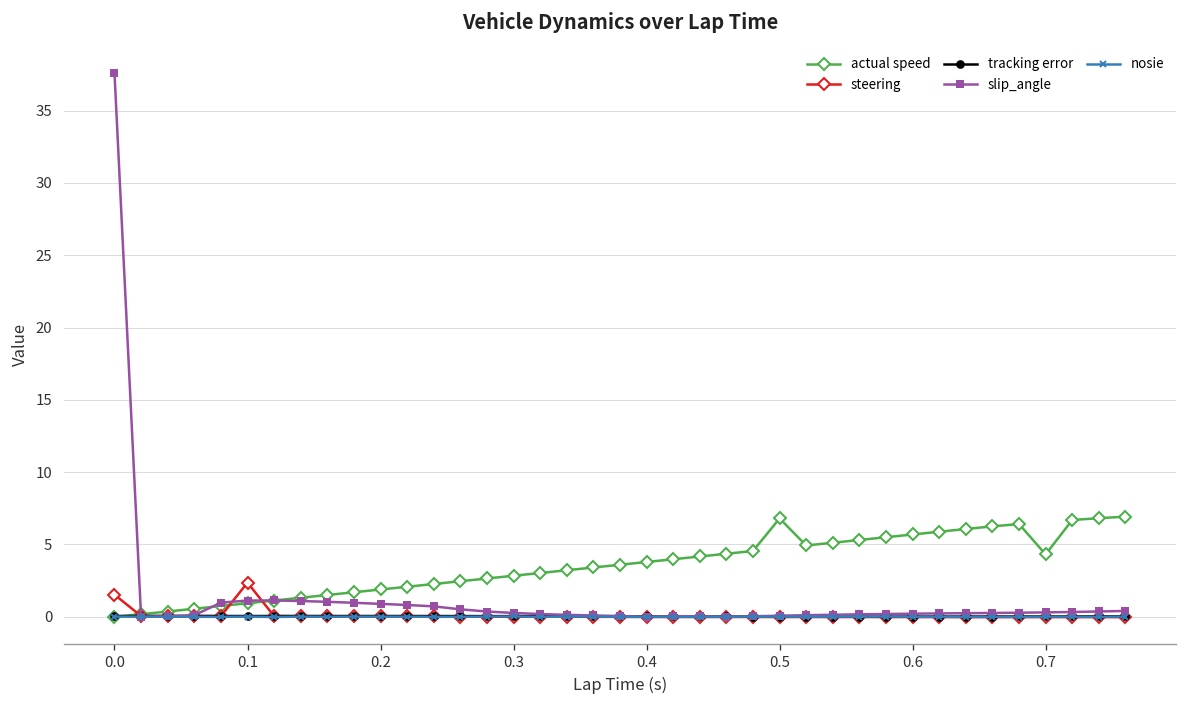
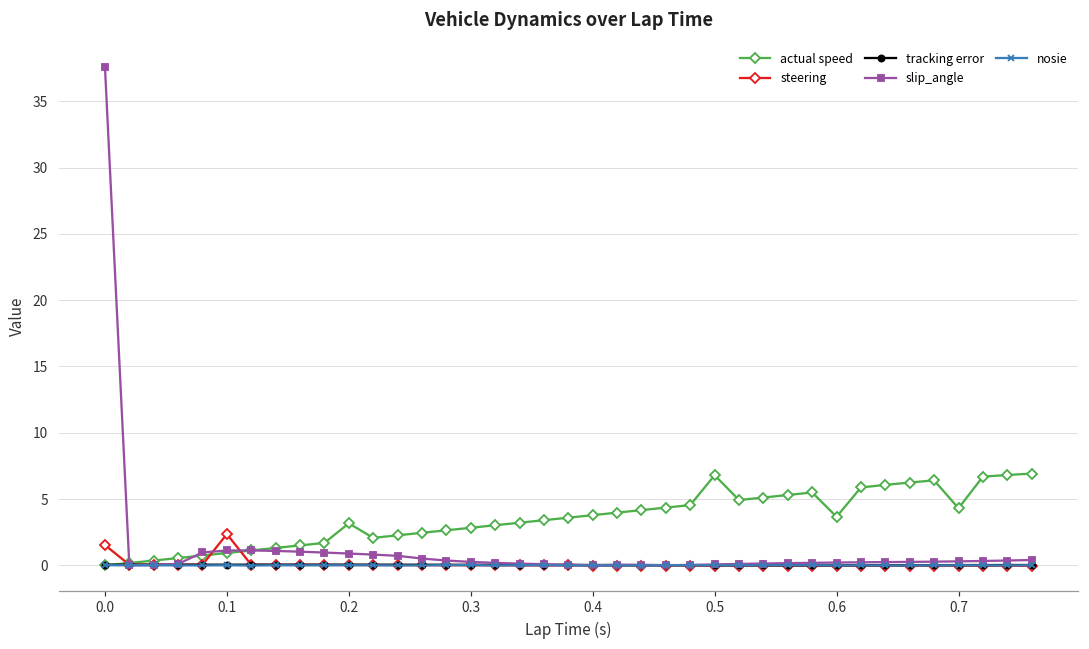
  {
    "actual speed": {
-     "0.2": 1.9,
+     "0.2": 3.2,
      "0.3": 2.8,
      "0.4": 3.8,
      "0.5": 6.8,
-     "0.6": 5.7,
+     "0.6": 3.7,
      "0.7": 4.3
    },
    "steering": {
      "0.0": 1.5,
      "0.1": 2.4
    },
    "slip_angle": {
      "0.0": 37.6,
      "0.2": 0.9,
      "0.3": 0.3,
      "0.7": 0.3
    }
  }
